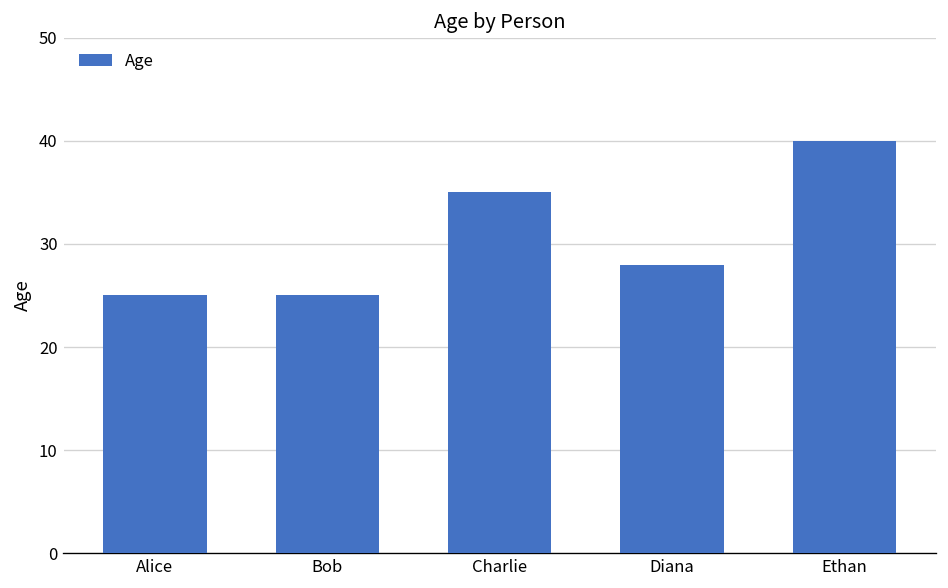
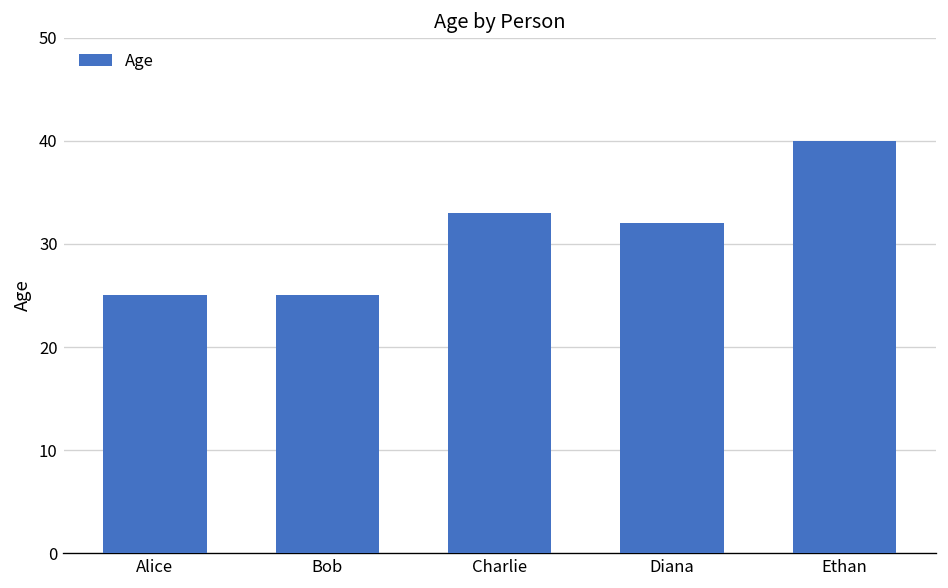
  {
    "Alice": 25,
    "Bob": 25,
-   "Charlie": 35,
-   "Diana": 28,
+   "Charlie": 33,
+   "Diana": 32,
    "Ethan": 40
  }
